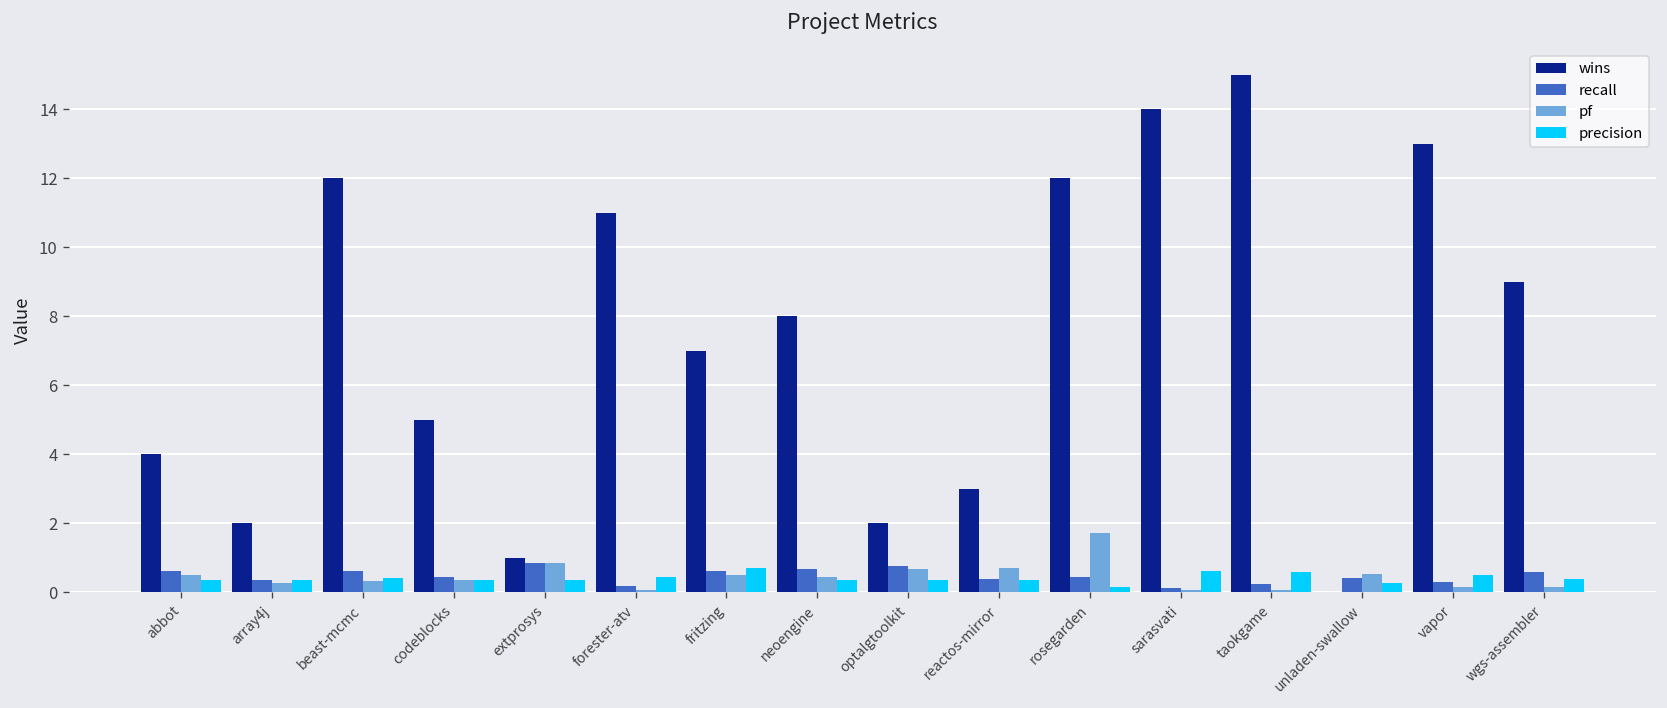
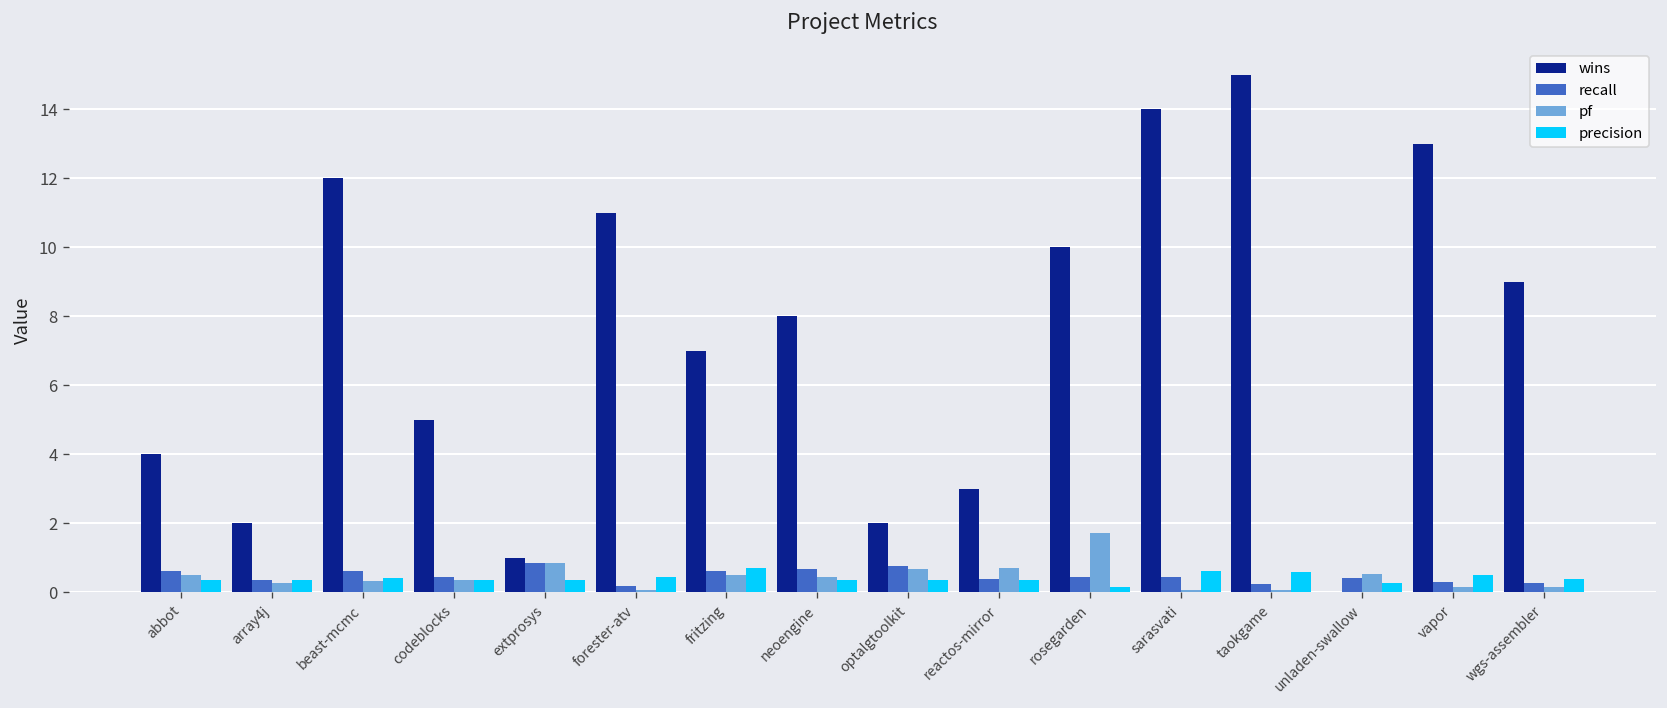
  {
    "wins": {
      "abbot": 4,
      "array4j": 2,
      "beast-mcmc": 12,
      "codeblocks": 5,
      "extprosys": 1,
      "forester-atv": 11,
      "fritzing": 7,
      "neoengine": 8,
      "optalgtoolkit": 2,
      "reactos-mirror": 3,
-     "rosegarden": 12,
+     "rosegarden": 10,
      "sarasvati": 14,
      "taokgame": 15,
      "unladen-swallow": 0,
      "vapor": 13,
      "wgs-assembler": 9
    },
    "recall": {
      "abbot": 0.6,
      "array4j": 0.4,
      "beast-mcmc": 0.6,
      "codeblocks": 0.4,
      "extprosys": 0.9,
      "forester-atv": 0.2,
      "fritzing": 0.6,
      "neoengine": 0.7,
      "optalgtoolkit": 0.8,
      "reactos-mirror": 0.4,
      "rosegarden": 0.5,
-     "sarasvati": 0.1,
+     "sarasvati": 0.5,
      "taokgame": 0.2,
      "unladen-swallow": 0.4,
      "vapor": 0.3,
-     "wgs-assembler": 0.6
+     "wgs-assembler": 0.3
    },
    "pf": {
      "abbot": 0.5,
      "array4j": 0.3,
      "beast-mcmc": 0.3,
      "codeblocks": 0.3,
      "extprosys": 0.9,
      "fritzing": 0.5,
      "neoengine": 0.5,
      "optalgtoolkit": 0.7,
      "reactos-mirror": 0.7,
      "rosegarden": 1.7,
      "unladen-swallow": 0.5,
      "vapor": 0.2,
      "wgs-assembler": 0.2
    },
    "precision": {
      "abbot": 0.4,
      "array4j": 0.4,
      "beast-mcmc": 0.4,
      "codeblocks": 0.4,
      "extprosys": 0.4,
      "forester-atv": 0.4,
      "fritzing": 0.7,
      "neoengine": 0.4,
      "optalgtoolkit": 0.4,
      "reactos-mirror": 0.4,
      "rosegarden": 0.1,
      "sarasvati": 0.6,
      "taokgame": 0.6,
      "unladen-swallow": 0.3,
      "vapor": 0.5,
      "wgs-assembler": 0.4
    }
  }
